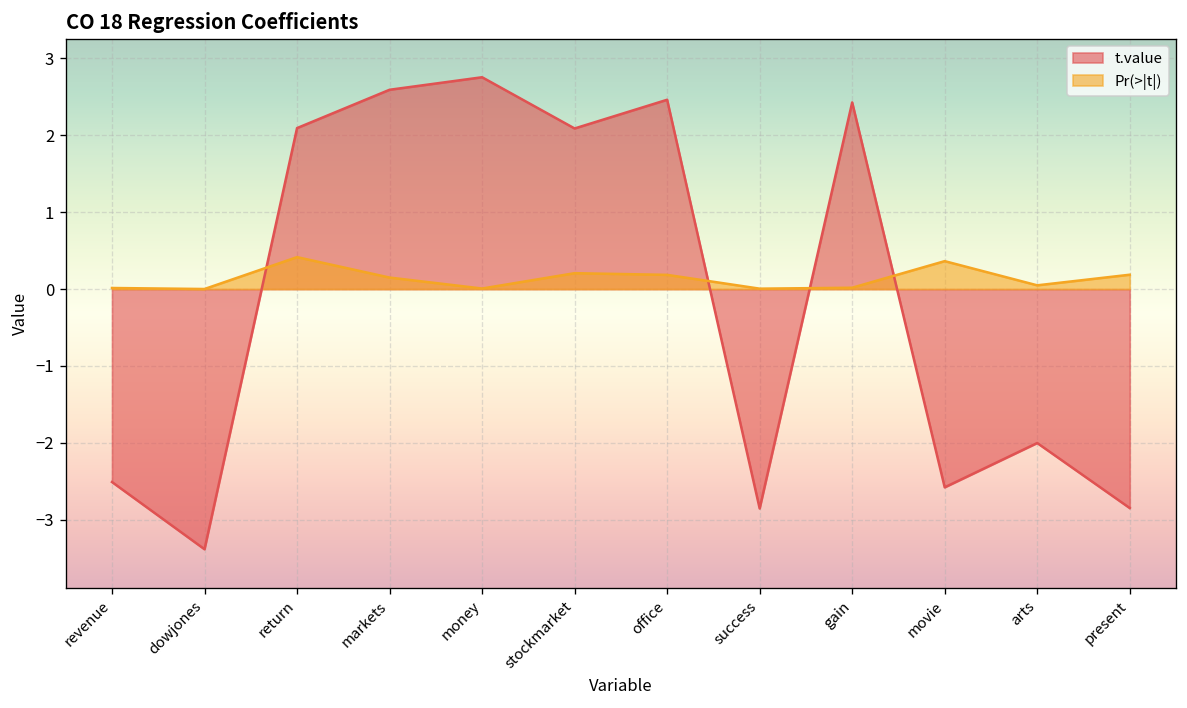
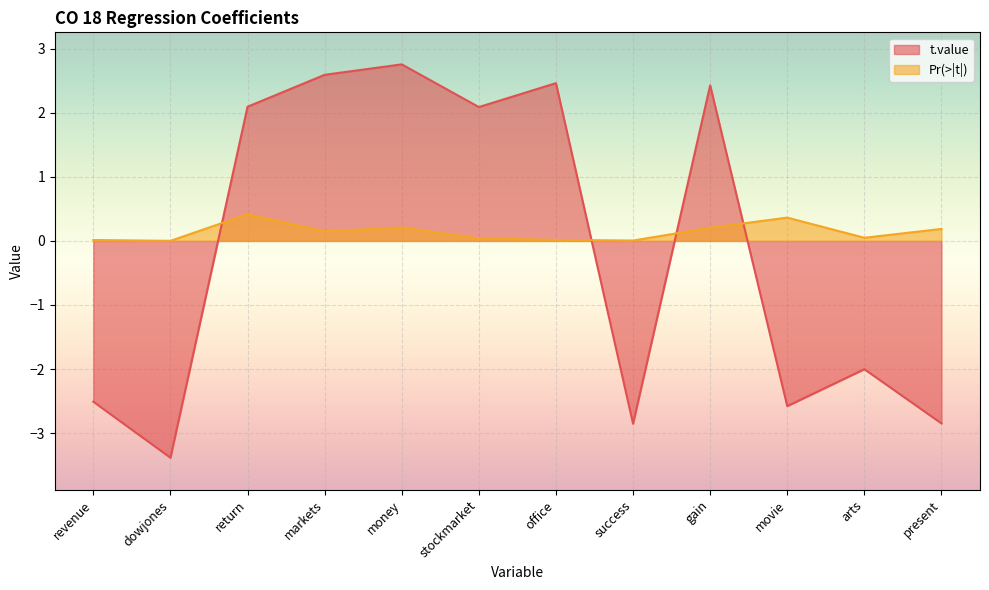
  {
    "Pr(>|t|)": {
      "return": 0.4,
      "markets": 0.2,
-     "money": 0.0,
-     "stockmarket": 0.2,
-     "office": 0.2,
-     "gain": 0.0,
+     "money": 0.2,
+     "stockmarket": 0.0,
+     "office": 0.0,
+     "gain": 0.2,
      "movie": 0.4,
      "arts": 0.0,
      "present": 0.2
    }
  }
